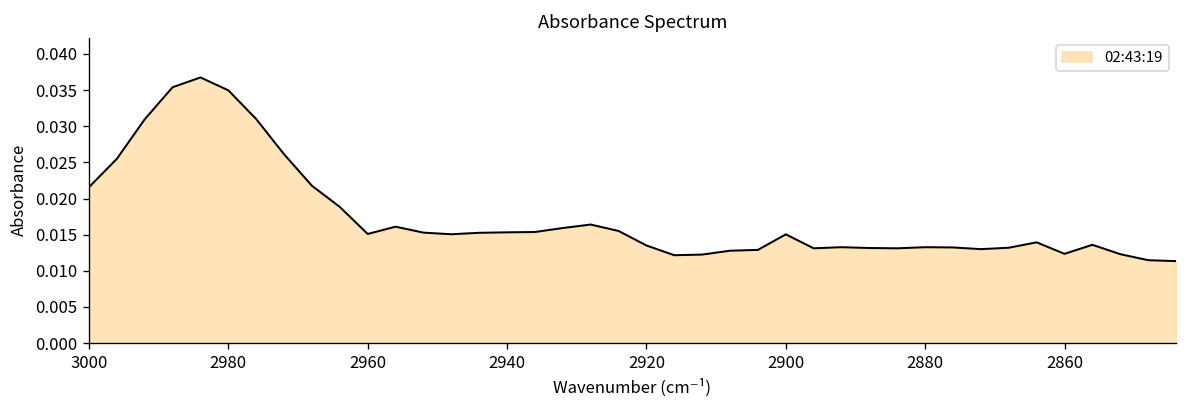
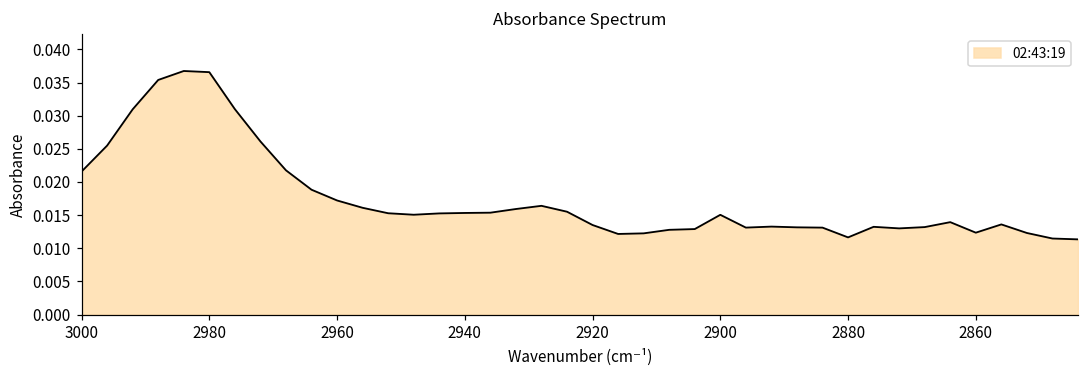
  {
    "3000": 0.022,
-   "2980": 0.035,
-   "2960": 0.015,
+   "2980": 0.037,
+   "2960": 0.017,
    "2940": 0.015,
    "2920": 0.014,
    "2900": 0.015,
-   "2880": 0.013,
+   "2880": 0.012,
    "2860": 0.012
  }
